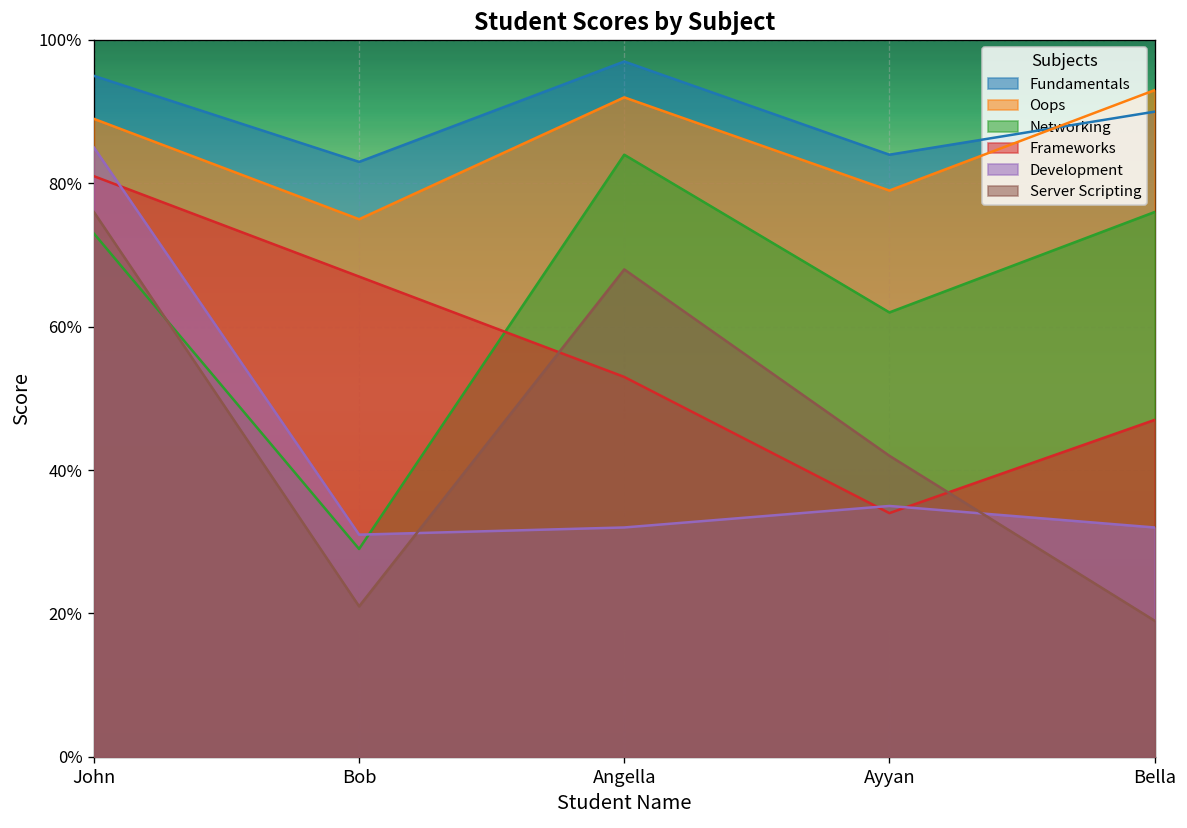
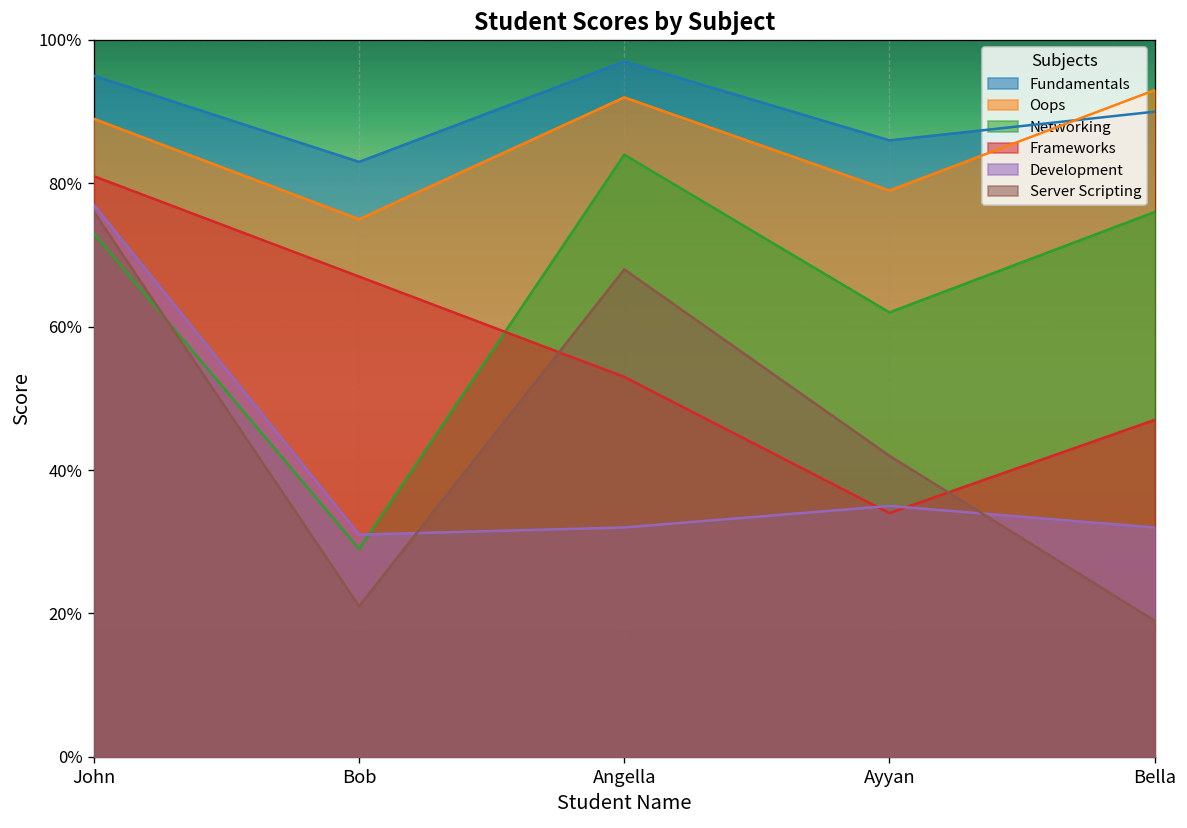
  {
    "Fundamentals": {
      "John": "95%",
      "Bob": "83%",
      "Angella": "97%",
-     "Ayyan": "84%",
+     "Ayyan": "86%",
      "Bella": "90%"
    },
    "Oops": {
      "John": "89%",
      "Bob": "75%",
      "Angella": "92%",
      "Ayyan": "79%",
      "Bella": "93%"
    },
    "Networking": {
      "John": "73%",
      "Bob": "29%",
      "Angella": "84%",
      "Ayyan": "62%",
      "Bella": "76%"
    },
    "Frameworks": {
      "John": "81%",
      "Bob": "67%",
      "Angella": "53%",
      "Ayyan": "34%",
      "Bella": "47%"
    },
    "Development": {
-     "John": "85%",
+     "John": "77%",
      "Bob": "31%",
      "Angella": "32%",
      "Ayyan": "35%",
      "Bella": "32%"
    },
    "Server Scripting": {
      "John": "76%",
      "Bob": "21%",
      "Angella": "68%",
      "Ayyan": "42%",
      "Bella": "19%"
    }
  }
